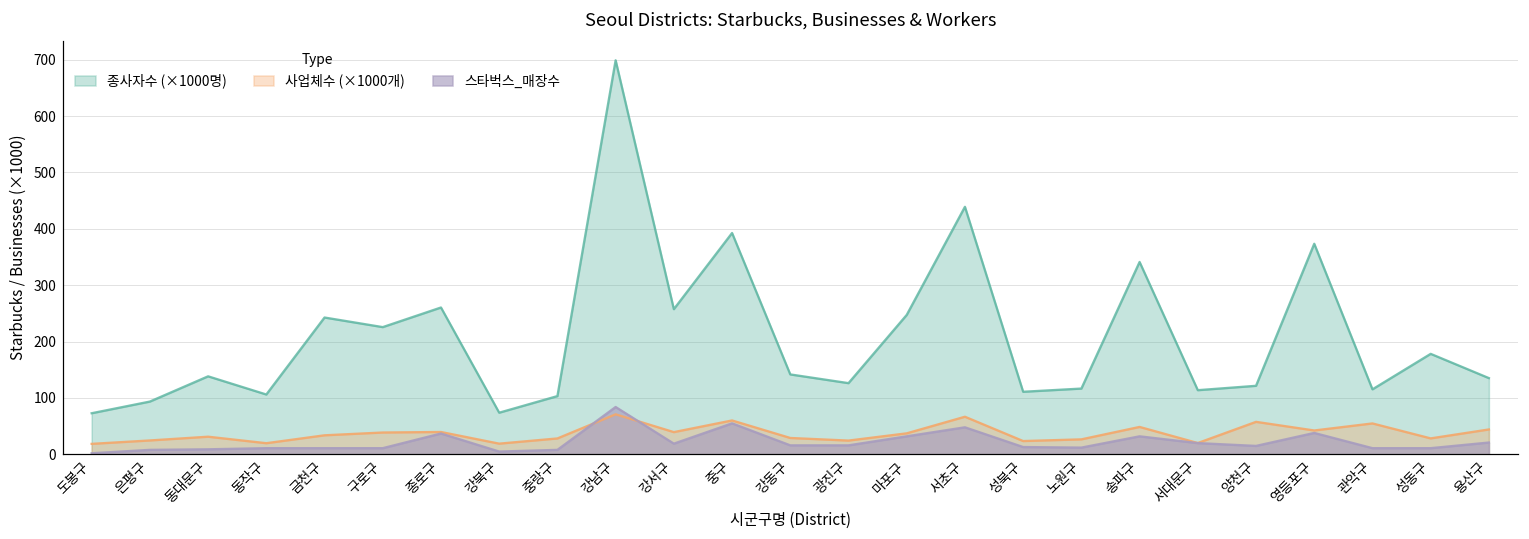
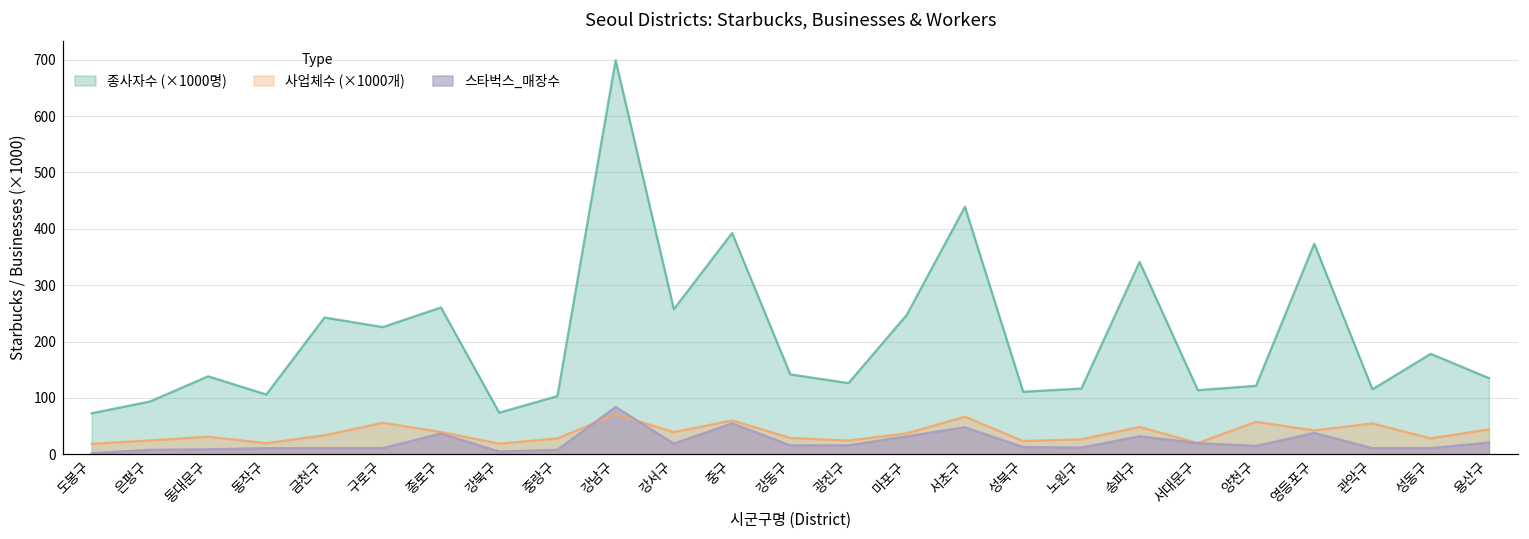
  {
    "사업체수 (×1000개)": {
      "도봉구": 20,
      "은평구": 20,
      "동대문구": 30,
      "동작구": 20,
      "금천구": 30,
-     "구로구": 40,
+     "구로구": 60,
      "강북구": 20,
      "중랑구": 30,
      "강남구": 70,
      "강서구": 40,
      "중구": 60,
      "강동구": 30,
      "광진구": 20,
      "마포구": 40,
      "서초구": 70,
      "성북구": 20,
      "노원구": 30,
      "송파구": 50,
      "양천구": 60,
      "관악구": 50,
      "성동구": 30,
      "용산구": 40
    }
  }
